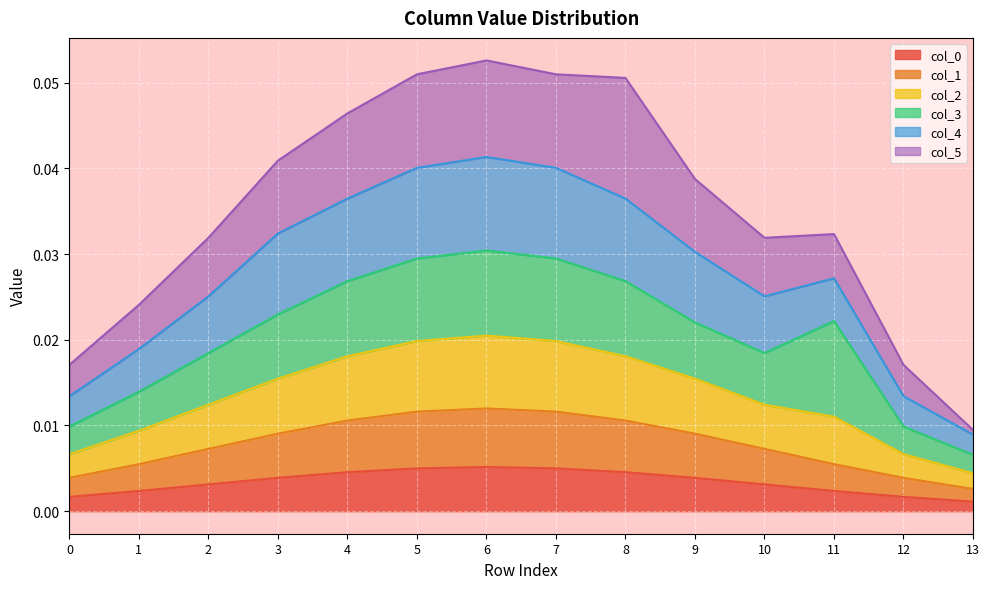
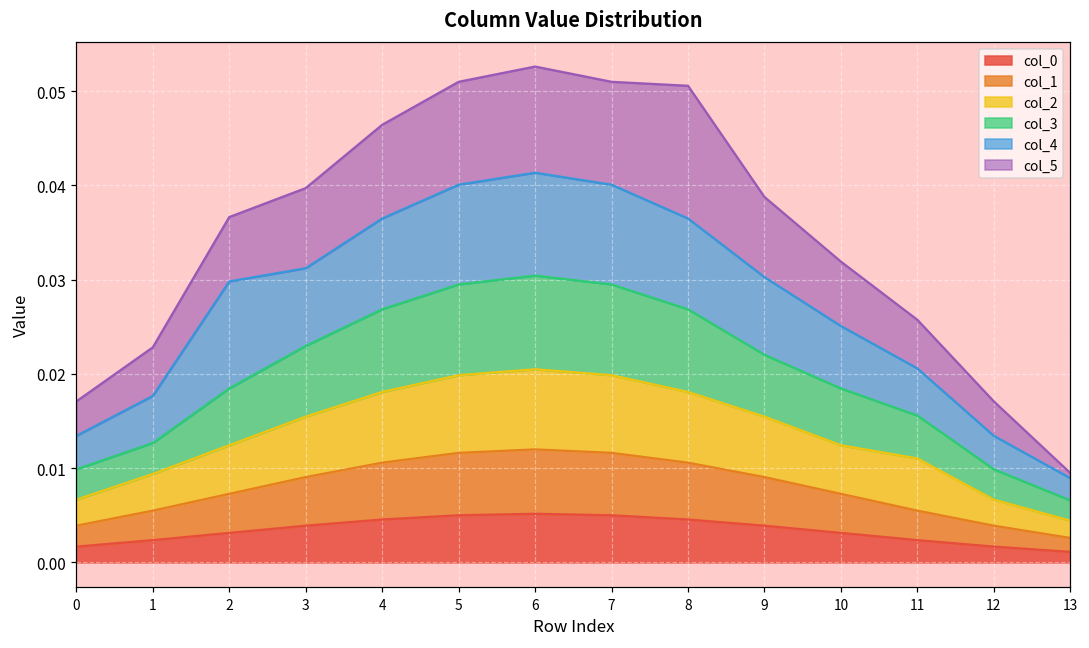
  {
    "col_2": {
      "0": 0.003,
      "1": 0.004,
      "2": 0.005,
      "3": 0.006,
      "4": 0.008,
      "5": 0.008,
      "6": 0.008,
      "7": 0.008,
      "8": 0.008,
      "9": 0.006,
      "10": 0.005,
      "11": 0.006,
      "12": 0.003,
      "13": 0.002
    },
    "col_3": {
      "0": 0.003,
-     "1": 0.005,
+     "1": 0.003,
      "2": 0.006,
      "3": 0.008,
      "4": 0.009,
      "5": 0.010,
      "6": 0.010,
      "7": 0.010,
      "8": 0.009,
      "9": 0.007,
      "10": 0.006,
-     "11": 0.011,
+     "11": 0.005,
      "12": 0.003,
      "13": 0.002
    },
    "col_4": {
      "0": 0.004,
      "1": 0.005,
-     "2": 0.007,
-     "3": 0.009,
+     "2": 0.011,
+     "3": 0.008,
      "4": 0.010,
      "5": 0.011,
      "6": 0.011,
      "7": 0.011,
      "8": 0.010,
      "9": 0.008,
      "10": 0.007,
      "11": 0.005,
      "12": 0.004,
      "13": 0.002
    },
    "col_5": {
      "0": 0.004,
      "1": 0.005,
      "2": 0.007,
      "3": 0.008,
      "4": 0.010,
      "5": 0.011,
      "6": 0.011,
      "7": 0.011,
      "8": 0.014,
      "9": 0.008,
      "10": 0.007,
      "11": 0.005,
      "12": 0.004,
      "13": 0.001
    }
  }
